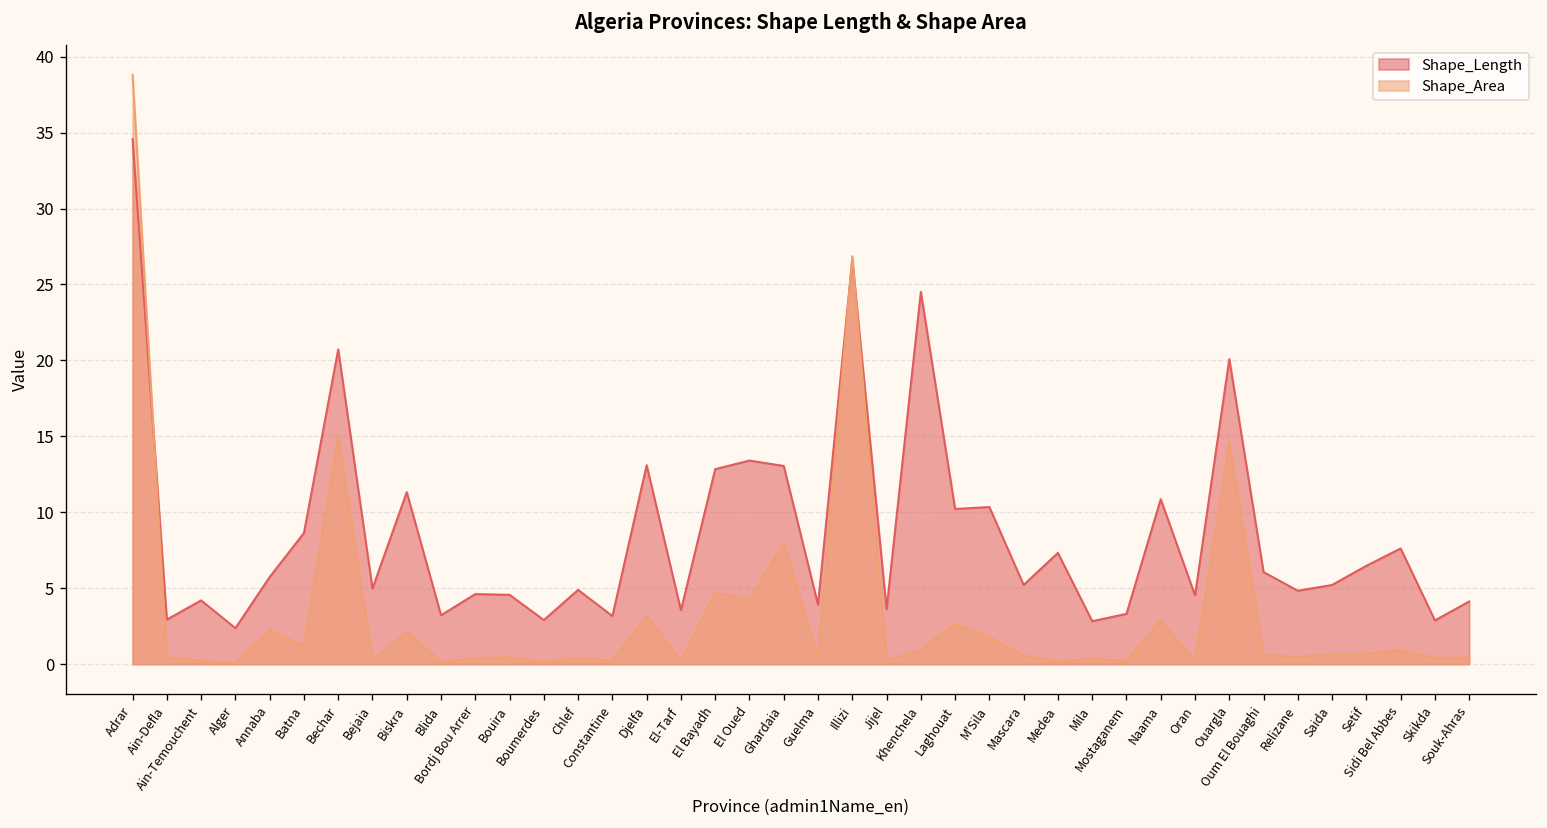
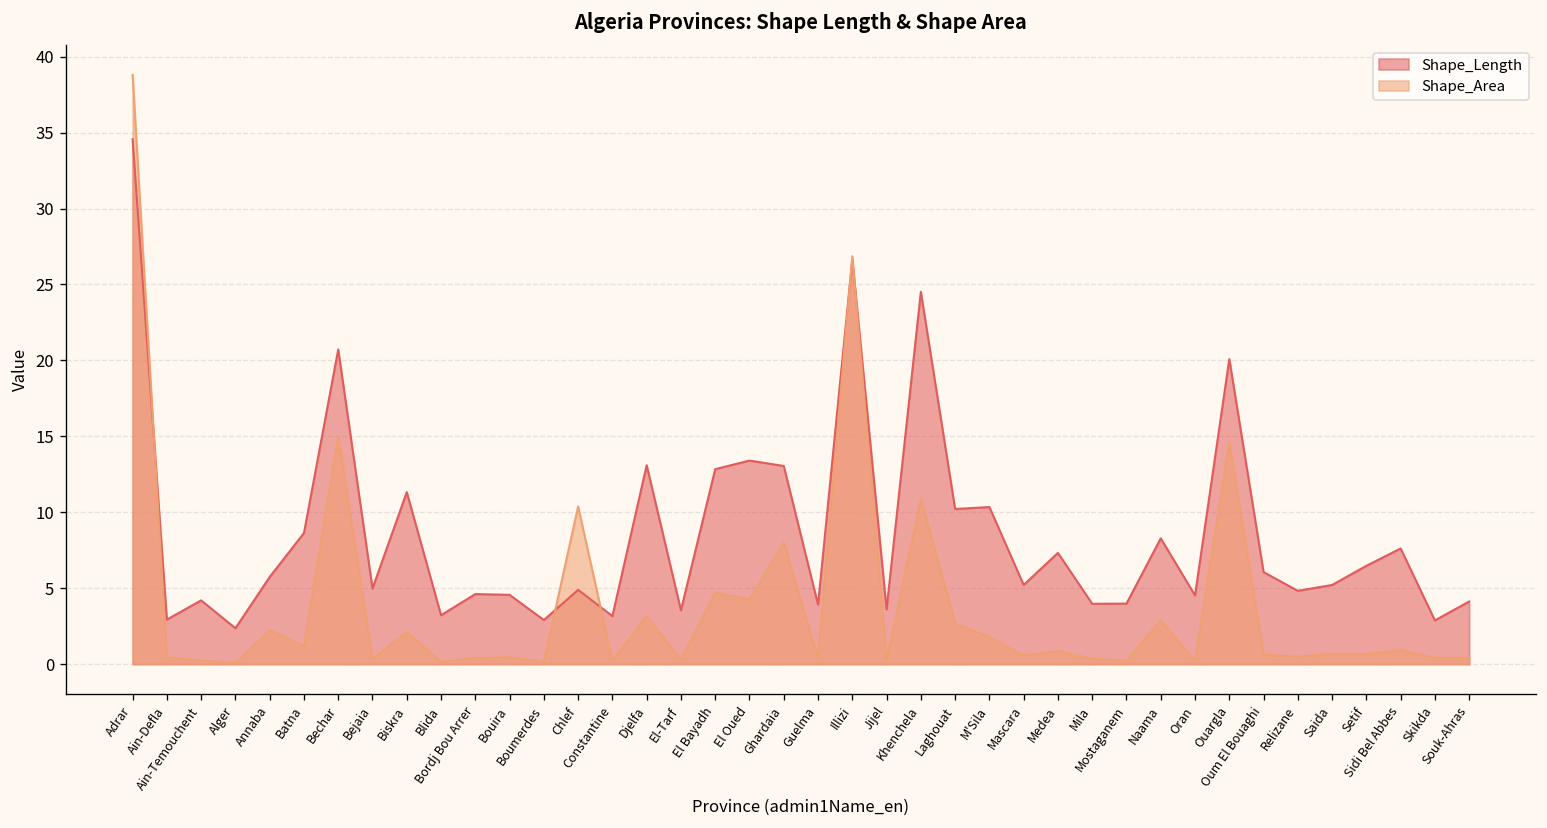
  {
    "Shape_Length": {
      "Adrar": 34.6,
      "Ain-Defla": 2.9,
      "Ain-Temouchent": 4.2,
      "Alger": 2.4,
      "Annaba": 5.7,
      "Batna": 8.6,
      "Bechar": 20.7,
      "Bejaia": 5.0,
      "Biskra": 11.3,
      "Blida": 3.2,
      "Bordj Bou Arrer": 4.6,
      "Bouira": 4.6,
      "Boumerdes": 2.9,
      "Chlef": 4.9,
      "Constantine": 3.2,
      "Djelfa": 13.1,
      "El-Tarf": 3.5,
      "El Bayadh": 12.8,
      "El Oued": 13.4,
      "Ghardaia": 13.1,
      "Guelma": 3.9,
      "Illizi": 26.6,
      "Jijel": 3.6,
      "Khenchela": 24.5,
      "Laghouat": 10.2,
      "M'Sila": 10.3,
      "Mascara": 5.2,
      "Medea": 7.3,
-     "Mila": 2.8,
-     "Mostaganem": 3.3,
-     "Naama": 10.9,
+     "Mila": 4.0,
+     "Mostaganem": 4.0,
+     "Naama": 8.3,
      "Oran": 4.5,
      "Ouargla": 20.1,
      "Oum El Bouaghi": 6.1,
      "Relizane": 4.8,
      "Saida": 5.2,
      "Setif": 6.5,
      "Sidi Bel Abbes": 7.6,
      "Skikda": 2.9,
      "Souk-Ahras": 4.1
    },
    "Shape_Area": {
      "Adrar": 38.8,
      "Ain-Defla": 0.5,
      "Ain-Temouchent": 0.2,
      "Alger": 0.1,
      "Annaba": 2.2,
      "Batna": 1.2,
      "Bechar": 15.0,
      "Bejaia": 0.3,
      "Biskra": 2.1,
      "Blida": 0.1,
      "Bordj Bou Arrer": 0.4,
      "Bouira": 0.4,
      "Boumerdes": 0.1,
-     "Chlef": 0.4,
+     "Chlef": 10.4,
      "Constantine": 0.2,
      "Djelfa": 3.2,
      "El-Tarf": 0.3,
      "El Bayadh": 4.7,
      "El Oued": 4.2,
      "Ghardaia": 8.0,
      "Guelma": 0.4,
      "Illizi": 26.9,
      "Jijel": 0.2,
-     "Khenchela": 0.9,
+     "Khenchela": 10.9,
      "Laghouat": 2.7,
      "M'Sila": 1.8,
      "Mascara": 0.6,
-     "Medea": 0.2,
+     "Medea": 0.9,
      "Mila": 0.4,
      "Mostaganem": 0.2,
      "Naama": 2.9,
      "Oran": 0.2,
      "Ouargla": 14.6,
      "Oum El Bouaghi": 0.6,
      "Relizane": 0.5,
      "Saida": 0.7,
      "Setif": 0.7,
      "Sidi Bel Abbes": 0.9,
      "Skikda": 0.4,
      "Souk-Ahras": 0.4
    }
  }
